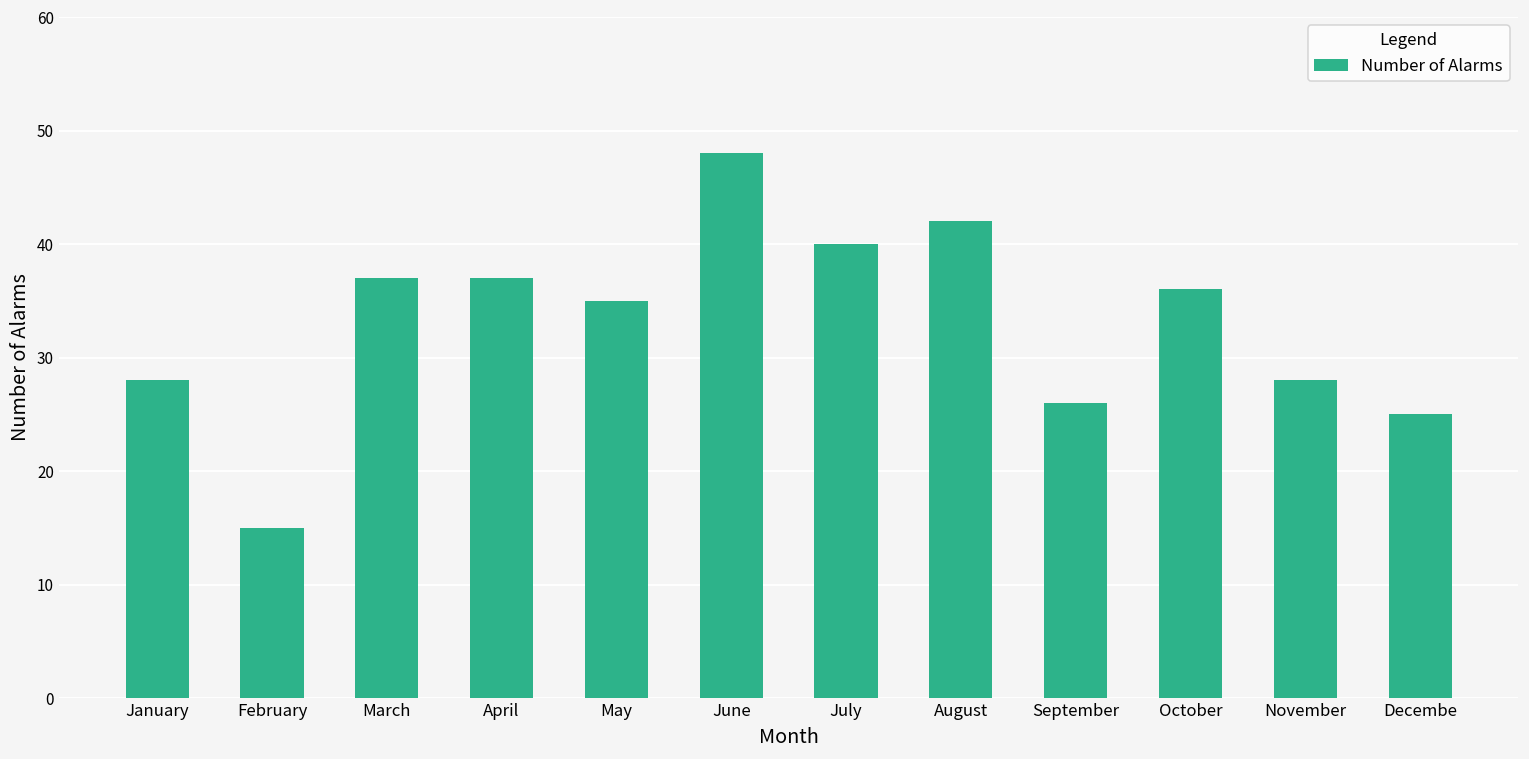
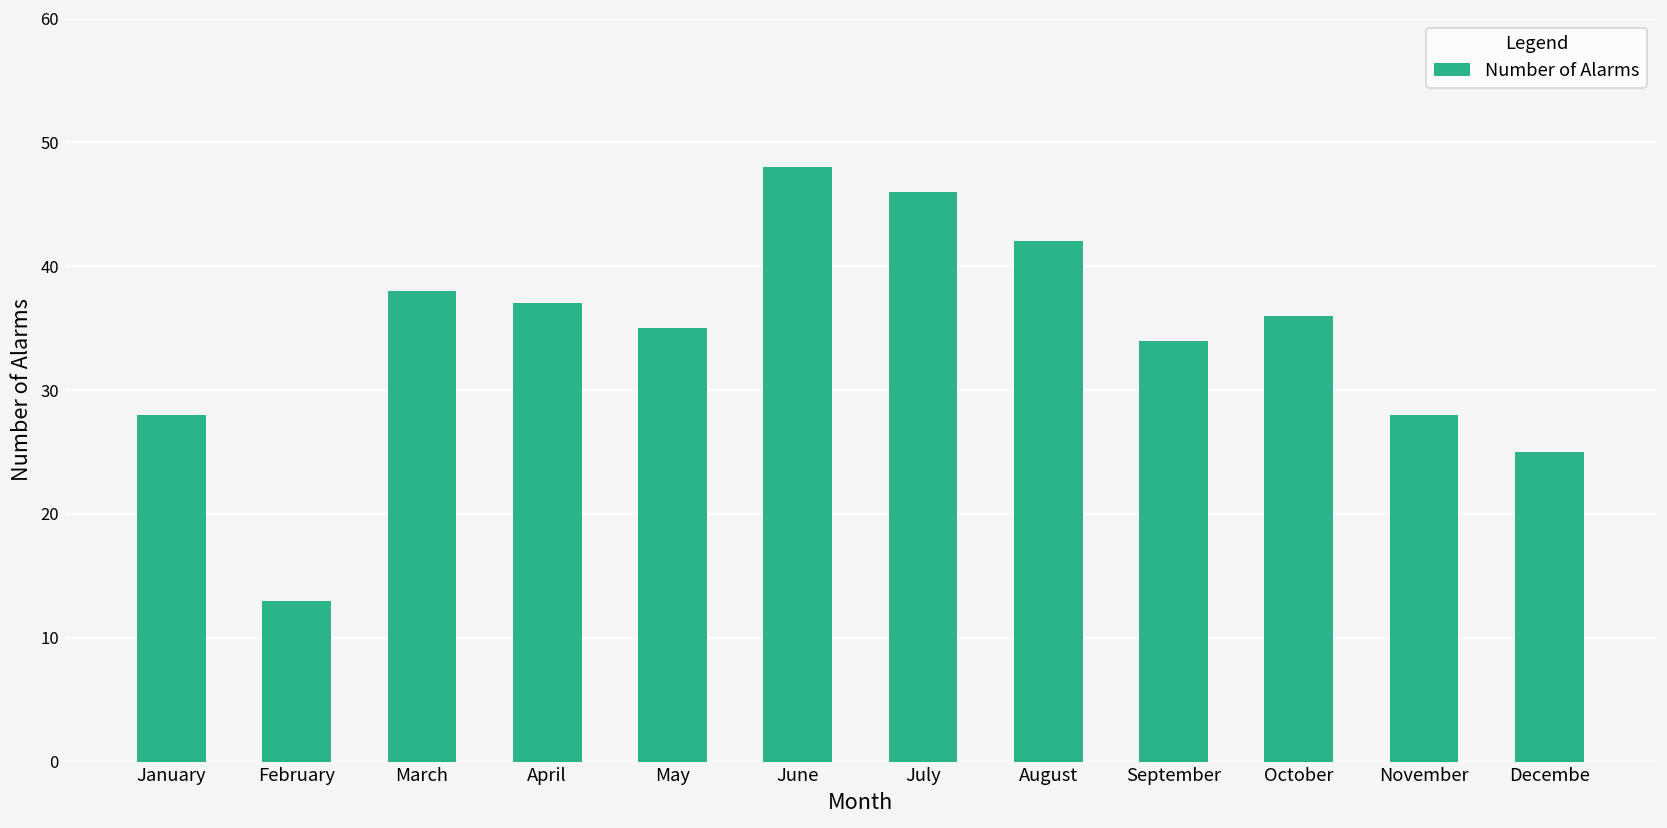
  {
    "January": 28,
-   "February": 15,
-   "March": 37,
+   "February": 13,
+   "March": 38,
    "April": 37,
    "May": 35,
    "June": 48,
-   "July": 40,
+   "July": 46,
    "August": 42,
-   "September": 26,
+   "September": 34,
    "October": 36,
    "November": 28,
    "Decembe": 25
  }
